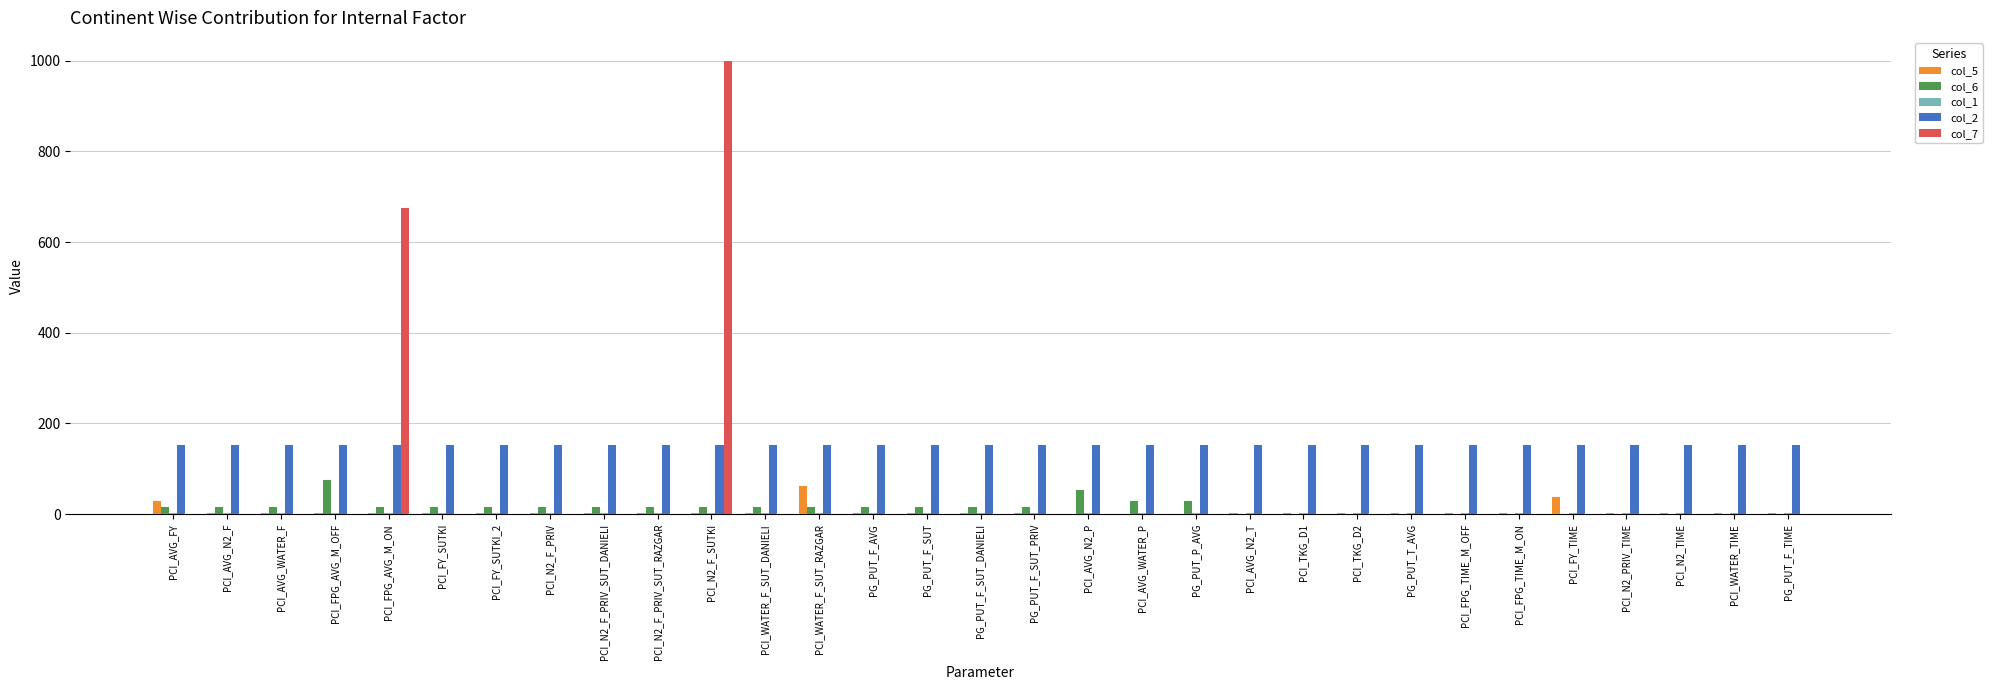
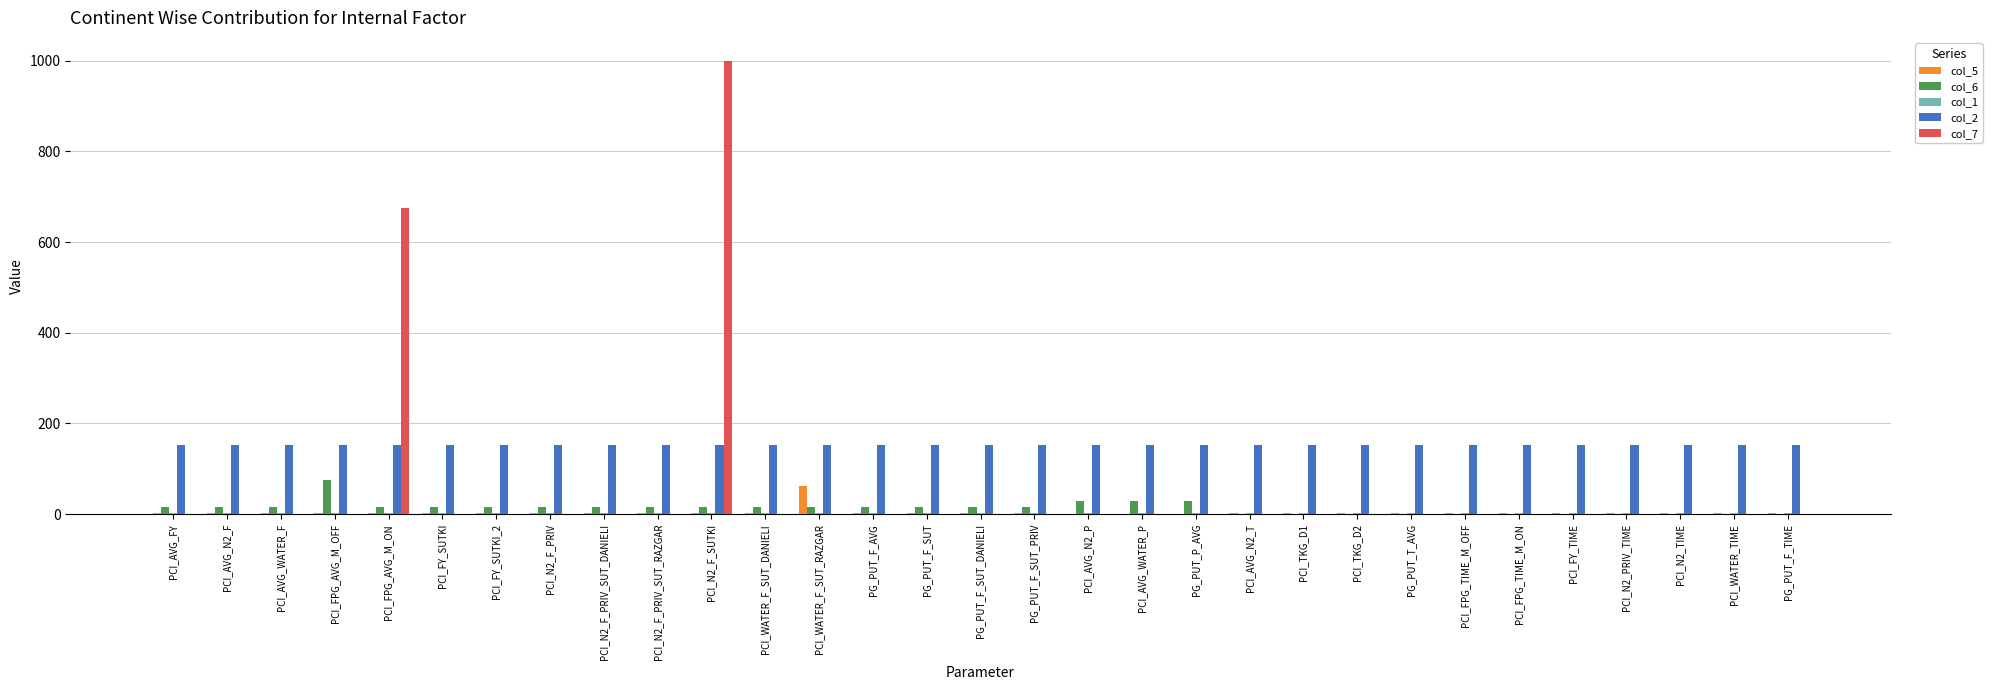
  {
    "col_5": {
-     "PCI_AVG_FY": 30,
+     "PCI_AVG_FY": 0,
      "PCI_WATER_F_SUT_RAZGAR": 60,
-     "PCI_FY_TIME": 40
+     "PCI_FY_TIME": 0
    },
    "col_6": {
      "PCI_AVG_FY": 20,
      "PCI_AVG_N2_F": 20,
      "PCI_AVG_WATER_F": 20,
      "PCI_FPG_AVG_M_OFF": 80,
      "PCI_FPG_AVG_M_ON": 20,
      "PCI_FY_SUTKI": 20,
      "PCI_FY_SUTKI_2": 20,
      "PCI_N2_F_PRIV": 20,
      "PCI_N2_F_PRIV_SUT_DANIELI": 20,
      "PCI_N2_F_PRIV_SUT_RAZGAR": 20,
      "PCI_N2_F_SUTKI": 20,
      "PCI_WATER_F_SUT_DANIELI": 20,
      "PCI_WATER_F_SUT_RAZGAR": 20,
      "PG_PUT_F_AVG": 20,
      "PG_PUT_F_SUT": 20,
      "PG_PUT_F_SUT_DANIELI": 20,
      "PG_PUT_F_SUT_PRIV": 20,
-     "PCI_AVG_N2_P": 50,
+     "PCI_AVG_N2_P": 30,
      "PCI_AVG_WATER_P": 30,
      "PG_PUT_P_AVG": 30,
      "PCI_AVG_N2_T": 0,
      "PCI_TKG_D1": 0,
      "PCI_TKG_D2": 0,
      "PG_PUT_T_AVG": 0,
      "PCI_FPG_TIME_M_OFF": 0,
      "PCI_FPG_TIME_M_ON": 0,
      "PCI_FY_TIME": 0,
      "PCI_N2_PRIV_TIME": 0,
      "PCI_N2_TIME": 0,
      "PCI_WATER_TIME": 0,
      "PG_PUT_F_TIME": 0
    },
    "col_2": {
      "PCI_AVG_FY": 150,
      "PCI_AVG_N2_F": 150,
      "PCI_AVG_WATER_F": 150,
      "PCI_FPG_AVG_M_OFF": 150,
      "PCI_FPG_AVG_M_ON": 150,
      "PCI_FY_SUTKI": 150,
      "PCI_FY_SUTKI_2": 150,
      "PCI_N2_F_PRIV": 150,
      "PCI_N2_F_PRIV_SUT_DANIELI": 150,
      "PCI_N2_F_PRIV_SUT_RAZGAR": 150,
      "PCI_N2_F_SUTKI": 150,
      "PCI_WATER_F_SUT_DANIELI": 150,
      "PCI_WATER_F_SUT_RAZGAR": 150,
      "PG_PUT_F_AVG": 150,
      "PG_PUT_F_SUT": 150,
      "PG_PUT_F_SUT_DANIELI": 150,
      "PG_PUT_F_SUT_PRIV": 150,
      "PCI_AVG_N2_P": 150,
      "PCI_AVG_WATER_P": 150,
      "PG_PUT_P_AVG": 150,
      "PCI_AVG_N2_T": 150,
      "PCI_TKG_D1": 150,
      "PCI_TKG_D2": 150,
      "PG_PUT_T_AVG": 150,
      "PCI_FPG_TIME_M_OFF": 150,
      "PCI_FPG_TIME_M_ON": 150,
      "PCI_FY_TIME": 150,
      "PCI_N2_PRIV_TIME": 150,
      "PCI_N2_TIME": 150,
      "PCI_WATER_TIME": 150,
      "PG_PUT_F_TIME": 150
    },
    "col_7": {
      "PCI_FPG_AVG_M_ON": 680,
      "PCI_N2_F_SUTKI": 1000
    }
  }
